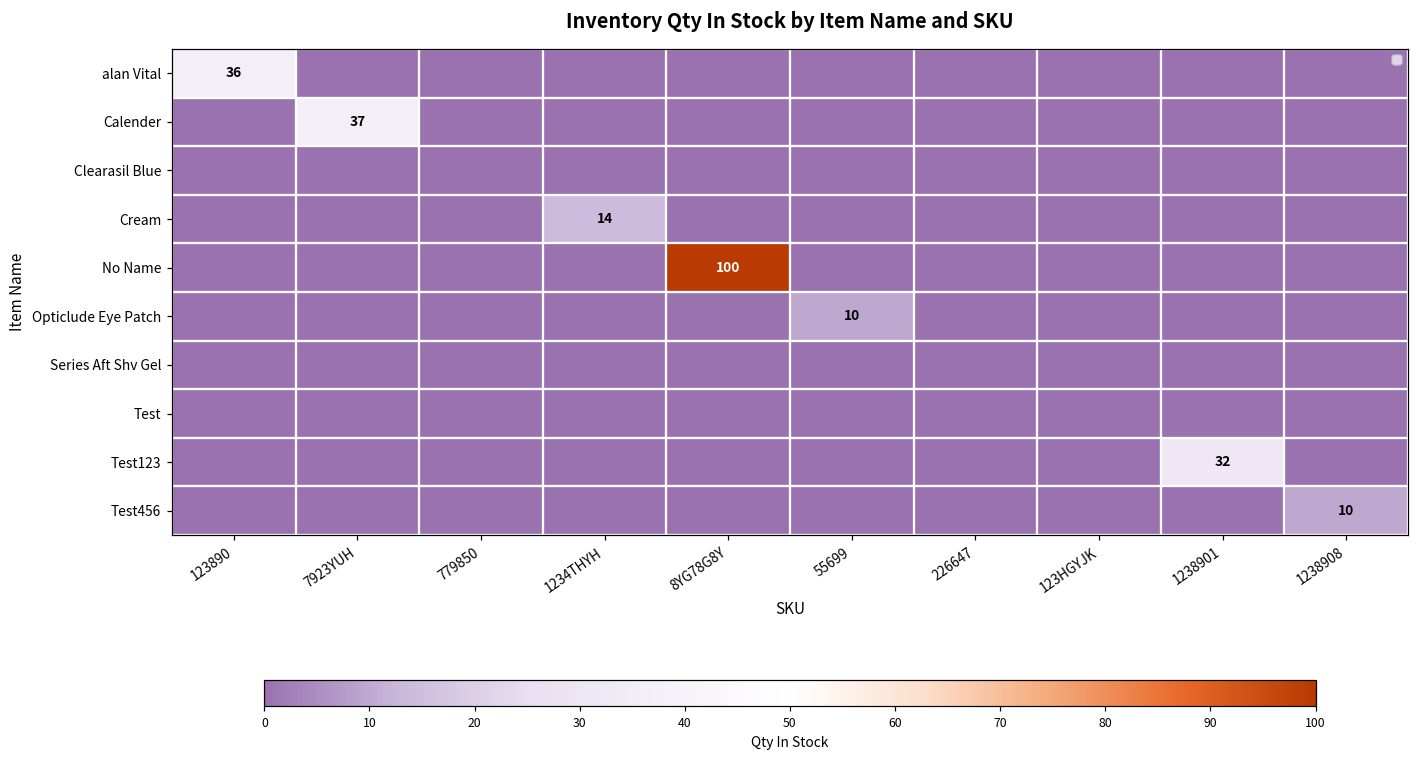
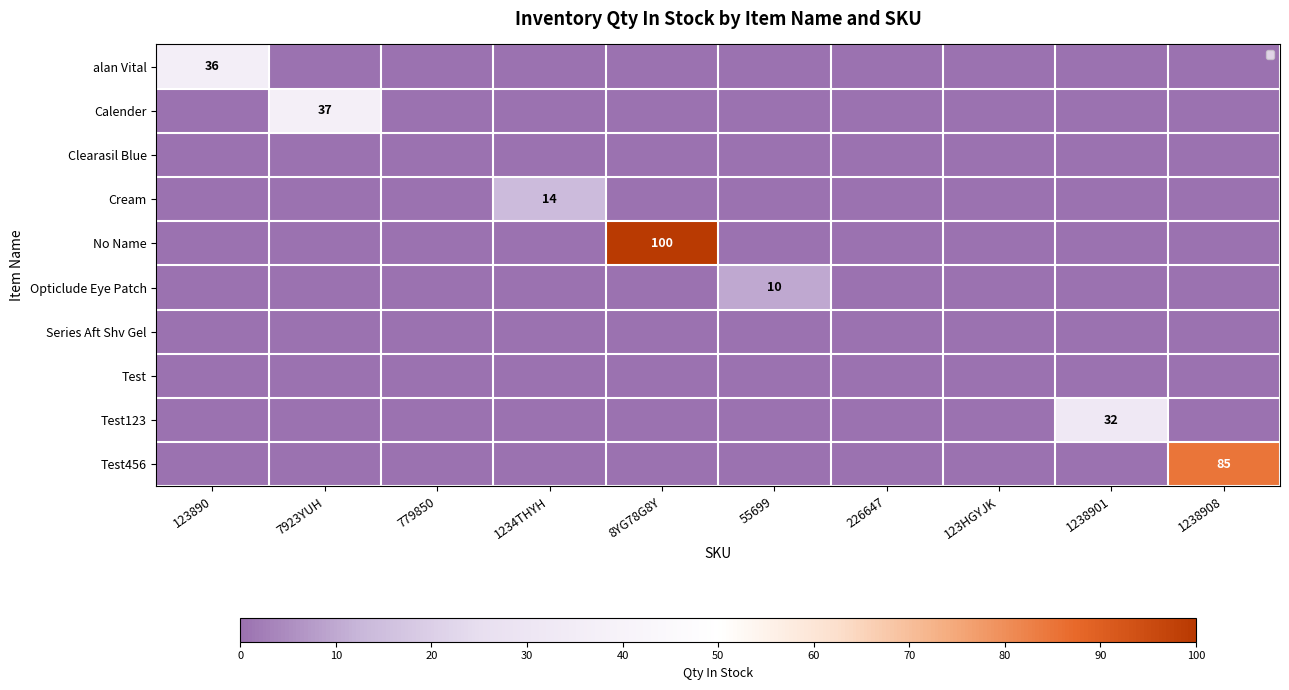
  {
    "alan Vital": {
      "123890": 36
    },
    "Calender": {
      "7923YUH": 37
    },
    "Cream": {
      "1234THYH": 14
    },
    "No Name": {
      "8YG78G8Y": 100
    },
    "Opticlude Eye Patch": {
      "55699": 10
    },
    "Test123": {
      "1238901": 32
    },
    "Test456": {
-     "1238908": 10
+     "1238908": 85
    }
  }
